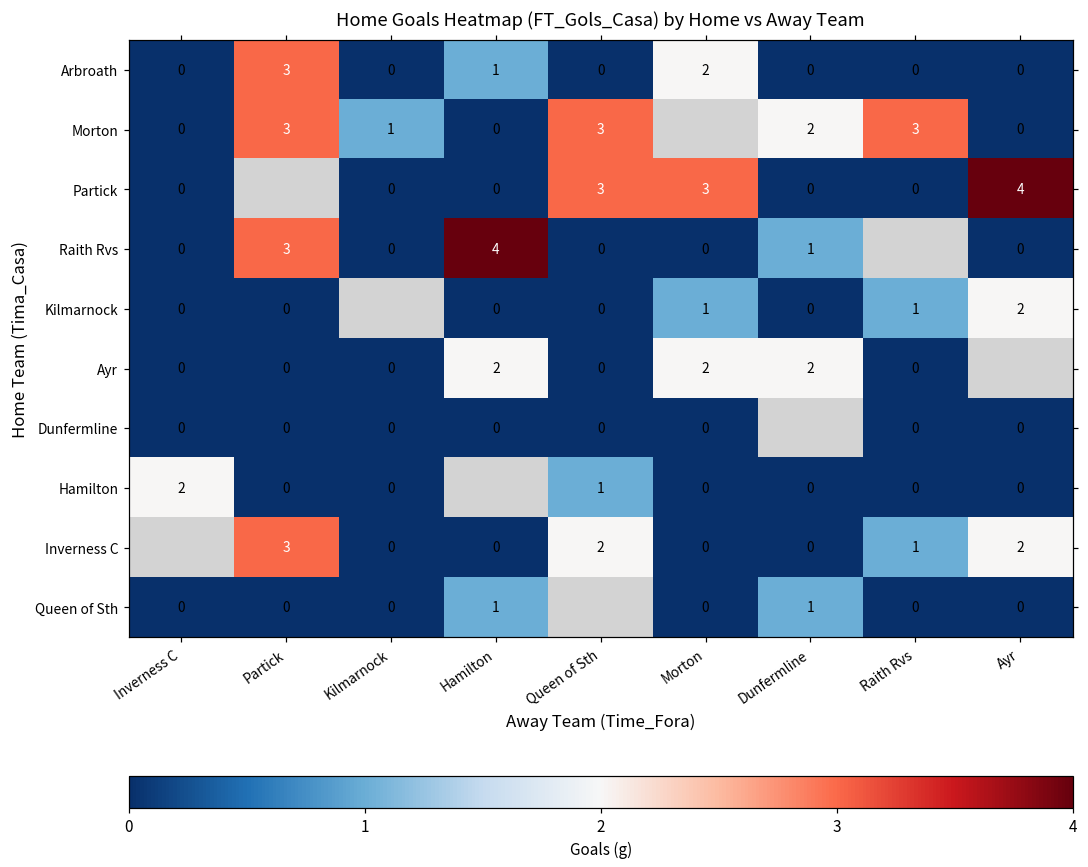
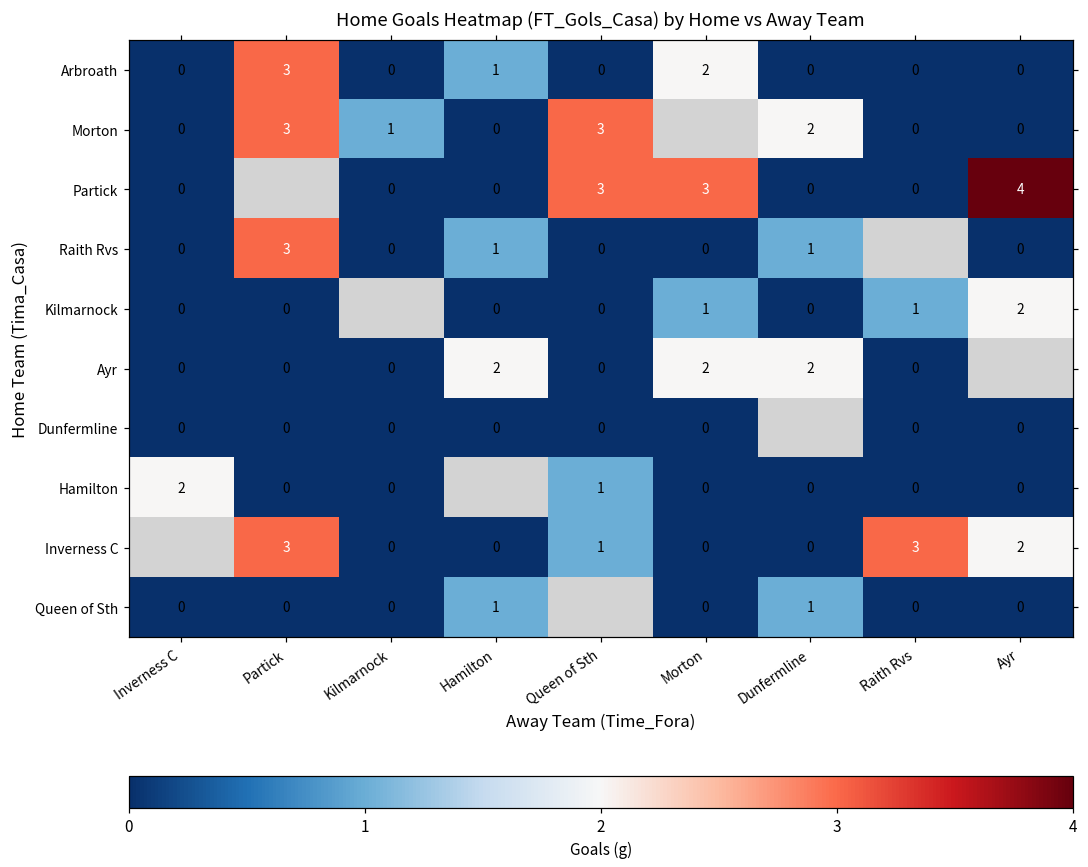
  {
    "Arbroath": {
      "Inverness C": 0,
      "Partick": 3,
      "Kilmarnock": 0,
      "Hamilton": 1,
      "Queen of Sth": 0,
      "Morton": 2,
      "Dunfermline": 0,
      "Raith Rvs": 0,
      "Ayr": 0
    },
    "Morton": {
      "Inverness C": 0,
      "Partick": 3,
      "Kilmarnock": 1,
      "Hamilton": 0,
      "Queen of Sth": 3,
      "Dunfermline": 2,
-     "Raith Rvs": 3,
+     "Raith Rvs": 0,
      "Ayr": 0
    },
    "Partick": {
      "Inverness C": 0,
      "Kilmarnock": 0,
      "Hamilton": 0,
      "Queen of Sth": 3,
      "Morton": 3,
      "Dunfermline": 0,
      "Raith Rvs": 0,
      "Ayr": 4
    },
    "Raith Rvs": {
      "Inverness C": 0,
      "Partick": 3,
      "Kilmarnock": 0,
-     "Hamilton": 4,
+     "Hamilton": 1,
      "Queen of Sth": 0,
      "Morton": 0,
      "Dunfermline": 1,
      "Ayr": 0
    },
    "Kilmarnock": {
      "Inverness C": 0,
      "Partick": 0,
      "Hamilton": 0,
      "Queen of Sth": 0,
      "Morton": 1,
      "Dunfermline": 0,
      "Raith Rvs": 1,
      "Ayr": 2
    },
    "Ayr": {
      "Inverness C": 0,
      "Partick": 0,
      "Kilmarnock": 0,
      "Hamilton": 2,
      "Queen of Sth": 0,
      "Morton": 2,
      "Dunfermline": 2,
      "Raith Rvs": 0
    },
    "Dunfermline": {
      "Inverness C": 0,
      "Partick": 0,
      "Kilmarnock": 0,
      "Hamilton": 0,
      "Queen of Sth": 0,
      "Morton": 0,
      "Raith Rvs": 0,
      "Ayr": 0
    },
    "Hamilton": {
      "Inverness C": 2,
      "Partick": 0,
      "Kilmarnock": 0,
      "Queen of Sth": 1,
      "Morton": 0,
      "Dunfermline": 0,
      "Raith Rvs": 0,
      "Ayr": 0
    },
    "Inverness C": {
      "Partick": 3,
      "Kilmarnock": 0,
      "Hamilton": 0,
-     "Queen of Sth": 2,
+     "Queen of Sth": 1,
      "Morton": 0,
      "Dunfermline": 0,
-     "Raith Rvs": 1,
+     "Raith Rvs": 3,
      "Ayr": 2
    },
    "Queen of Sth": {
      "Inverness C": 0,
      "Partick": 0,
      "Kilmarnock": 0,
      "Hamilton": 1,
      "Morton": 0,
      "Dunfermline": 1,
      "Raith Rvs": 0,
      "Ayr": 0
    }
  }
